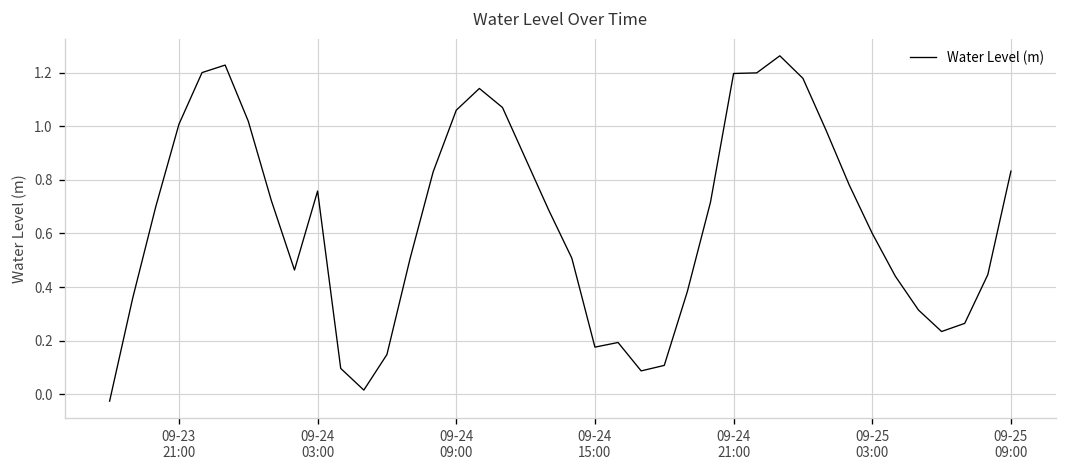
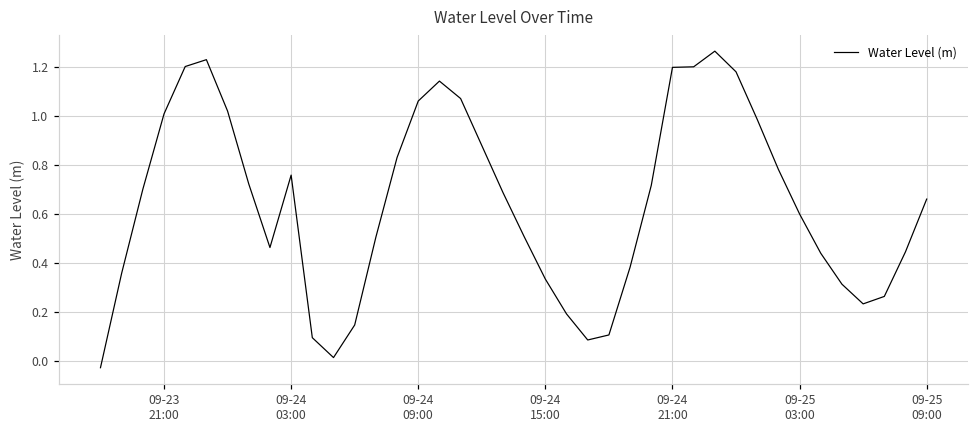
  {
    "09-23 21:00": 1.01,
    "09-24 03:00": 0.76,
    "09-24 09:00": 1.06,
-   "09-24 15:00": 0.18,
+   "09-24 15:00": 0.34,
    "09-24 21:00": 1.20,
    "09-25 03:00": 0.60,
-   "09-25 09:00": 0.83
+   "09-25 09:00": 0.66
  }
